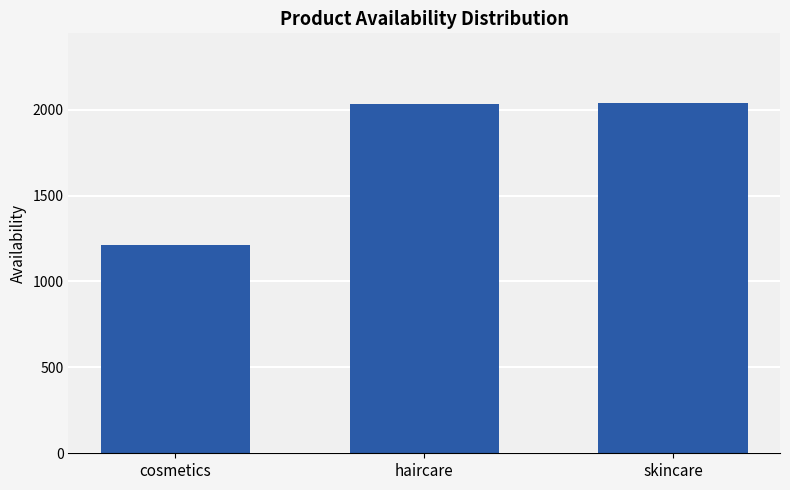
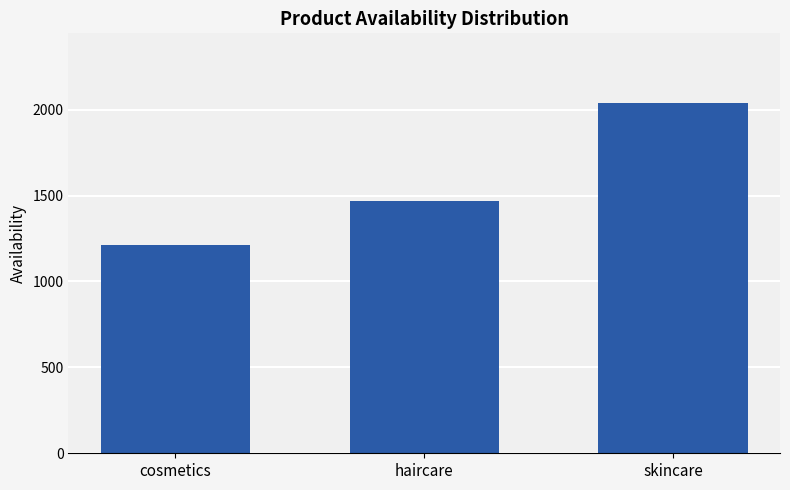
  {
    "cosmetics": 1210,
-   "haircare": 2030,
+   "haircare": 1470,
    "skincare": 2040
  }
